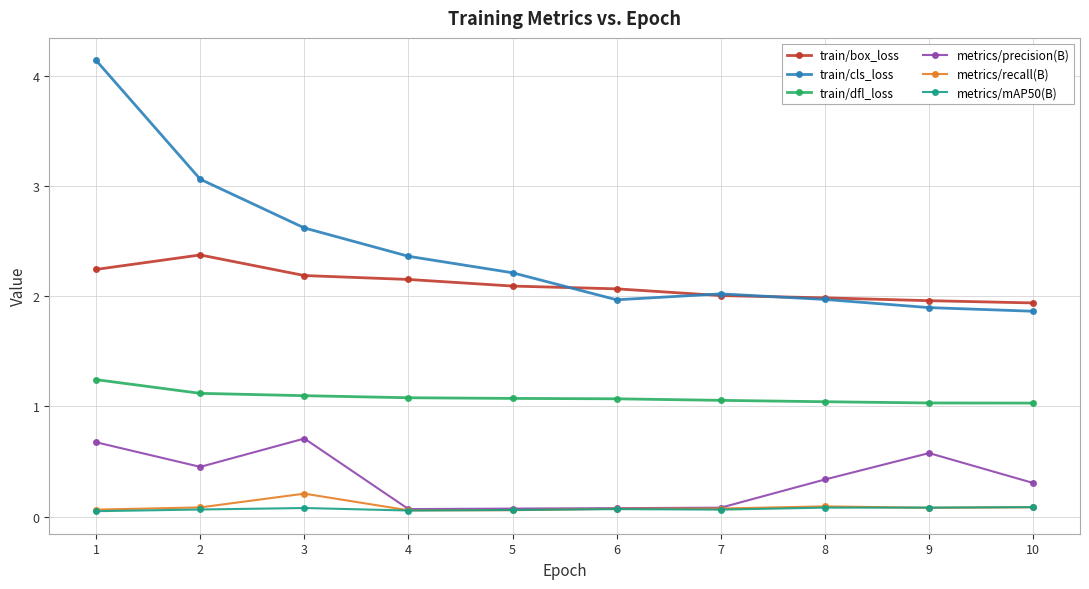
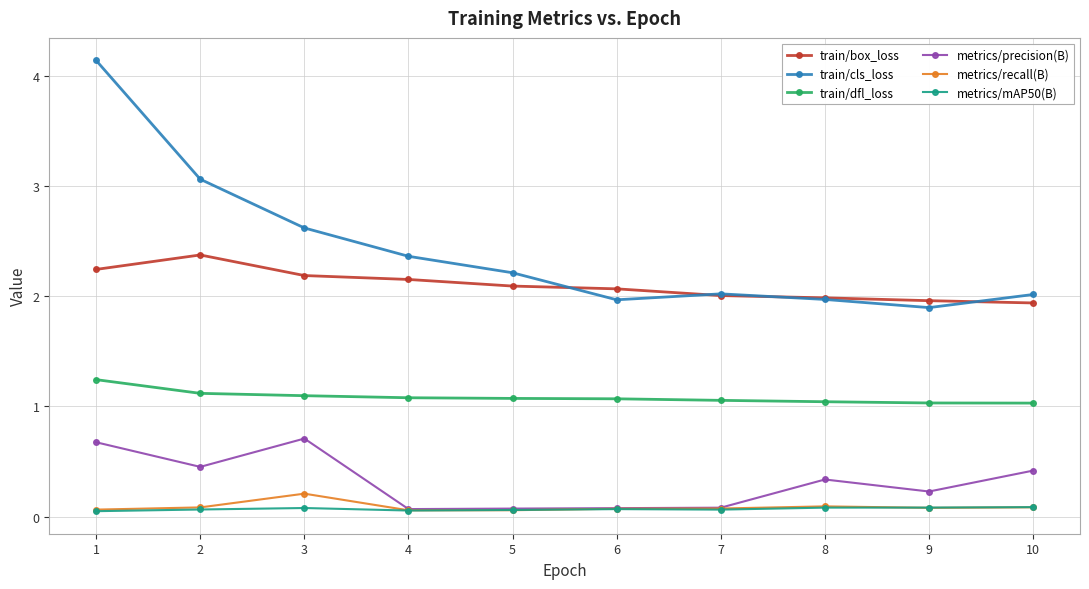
  {
    "train/box_loss": {
      "1": 2.25,
      "2": 2.38,
      "3": 2.19,
      "4": 2.15,
      "5": 2.09,
      "6": 2.07,
      "9": 1.96,
      "10": 1.94
    },
    "train/cls_loss": {
      "1": 4.14,
      "2": 3.07,
      "3": 2.62,
      "4": 2.36,
      "5": 2.22,
      "6": 1.97,
      "9": 1.90,
-     "10": 1.87
+     "10": 2.02
    },
    "metrics/precision(B)": {
      "1": 0.67,
      "2": 0.45,
      "3": 0.71,
      "8": 0.34,
-     "9": 0.58,
-     "10": 0.30
+     "9": 0.23,
+     "10": 0.42
    },
    "metrics/recall(B)": {
      "3": 0.21
    }
  }
